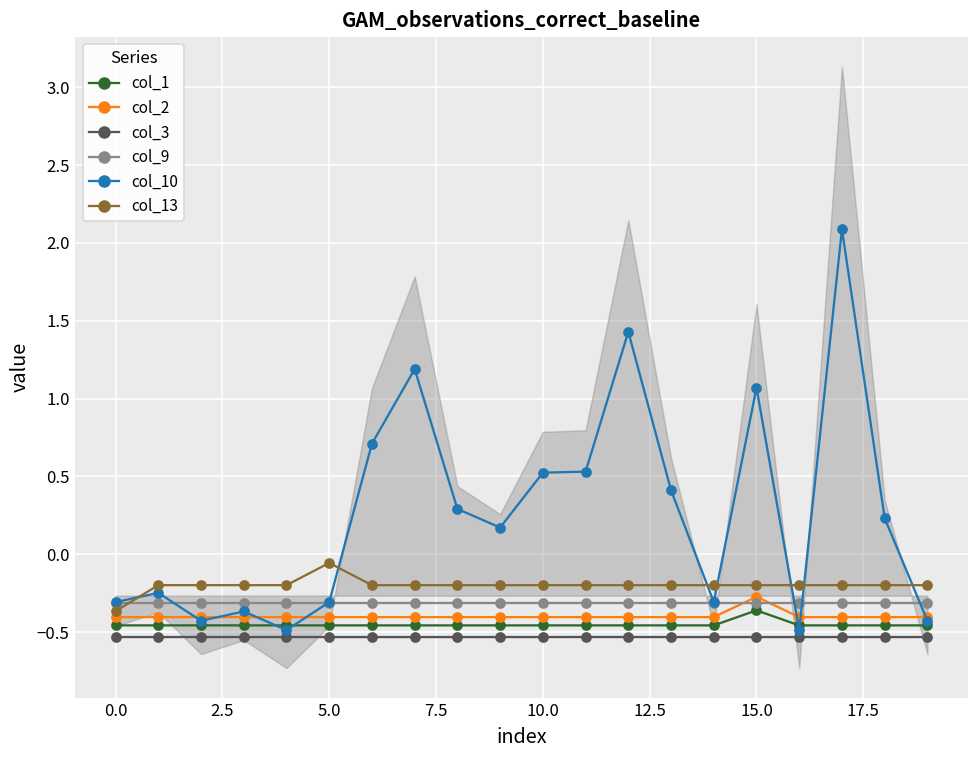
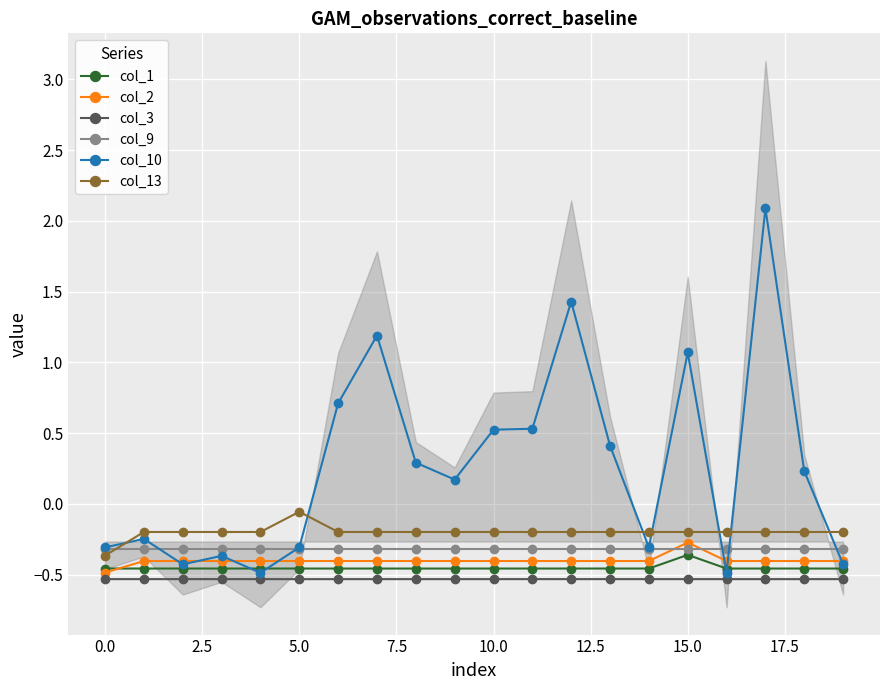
  {
    "col_1": {
      "0.0": -0.46,
      "5.0": -0.46,
      "10.0": -0.46,
      "15.0": -0.36
    },
    "col_2": {
-     "0.0": -0.40,
+     "0.0": -0.48,
      "5.0": -0.40,
      "10.0": -0.40,
      "15.0": -0.27
    },
    "col_3": {
      "0.0": -0.53,
      "5.0": -0.53,
      "10.0": -0.53,
      "15.0": -0.53
    },
    "col_10": {
      "10.0": 0.52,
      "15.0": 1.07
    },
    "col_13": {
      "0.0": -0.36,
      "5.0": -0.06,
      "10.0": -0.20,
      "15.0": -0.20
    }
  }
